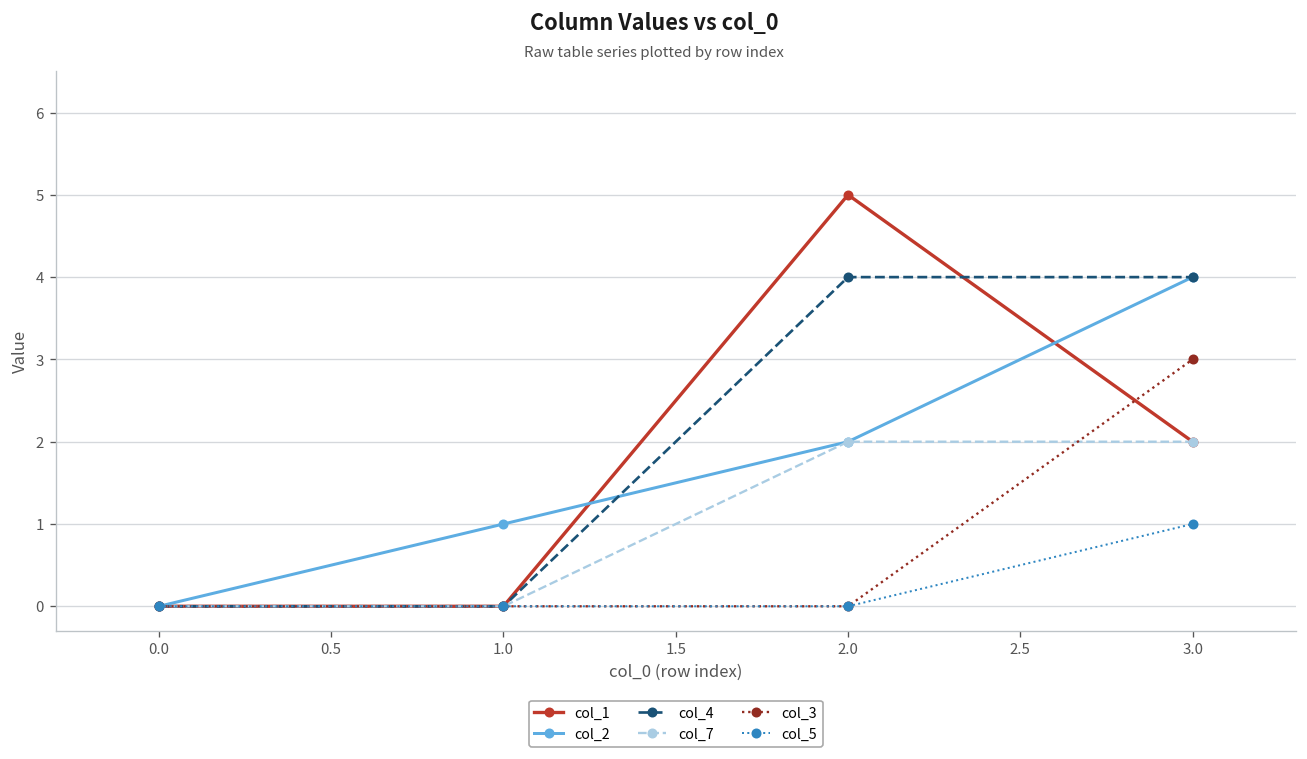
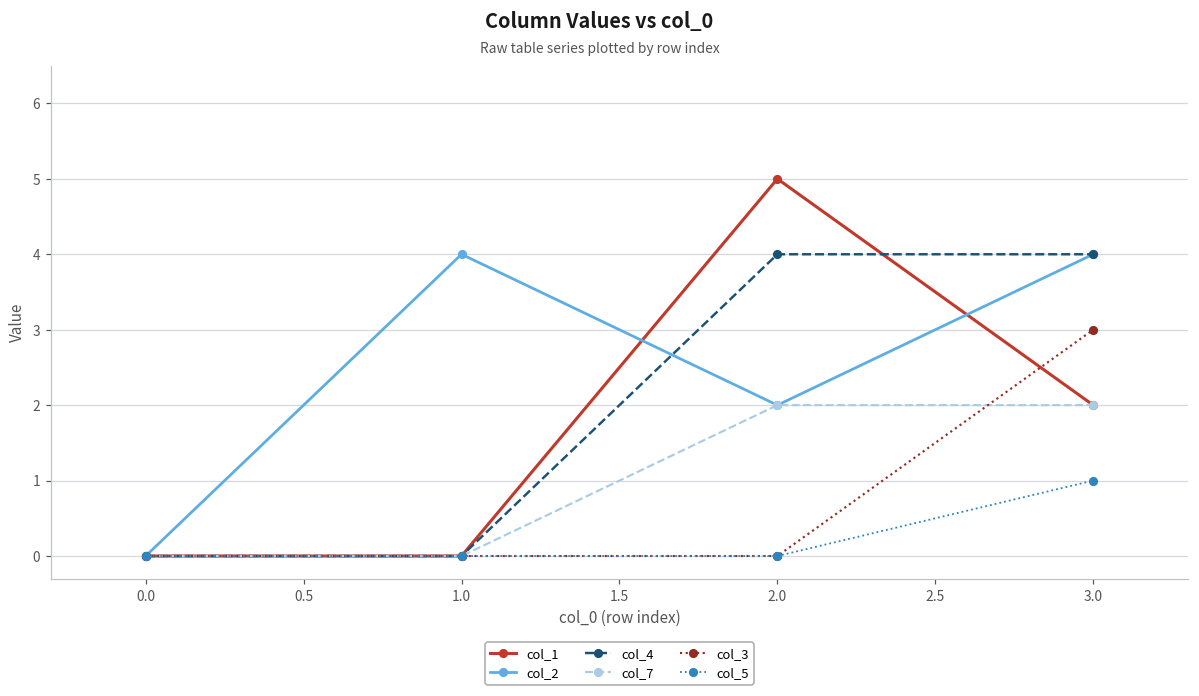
  {
    "col_2": {
-     "1.0": 1
+     "1.0": 4
    },
    "col_4": {
      "2.0": 4
    },
    "col_5": {
      "3.0": 1
    }
  }
